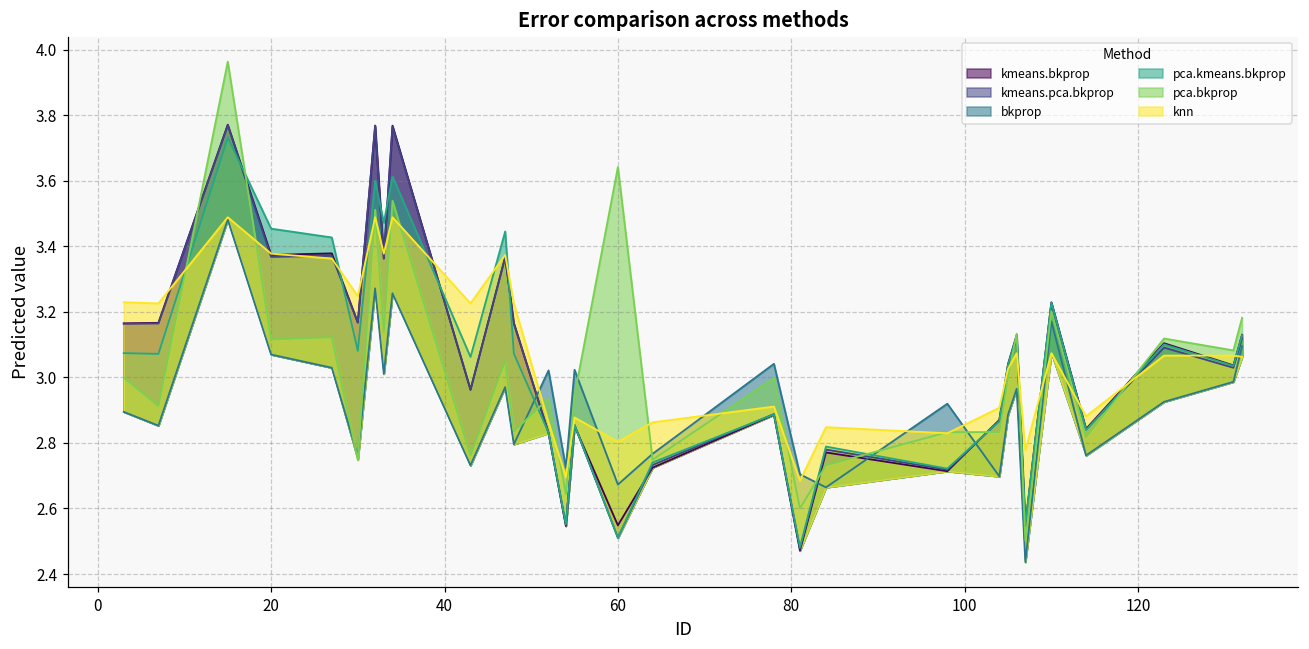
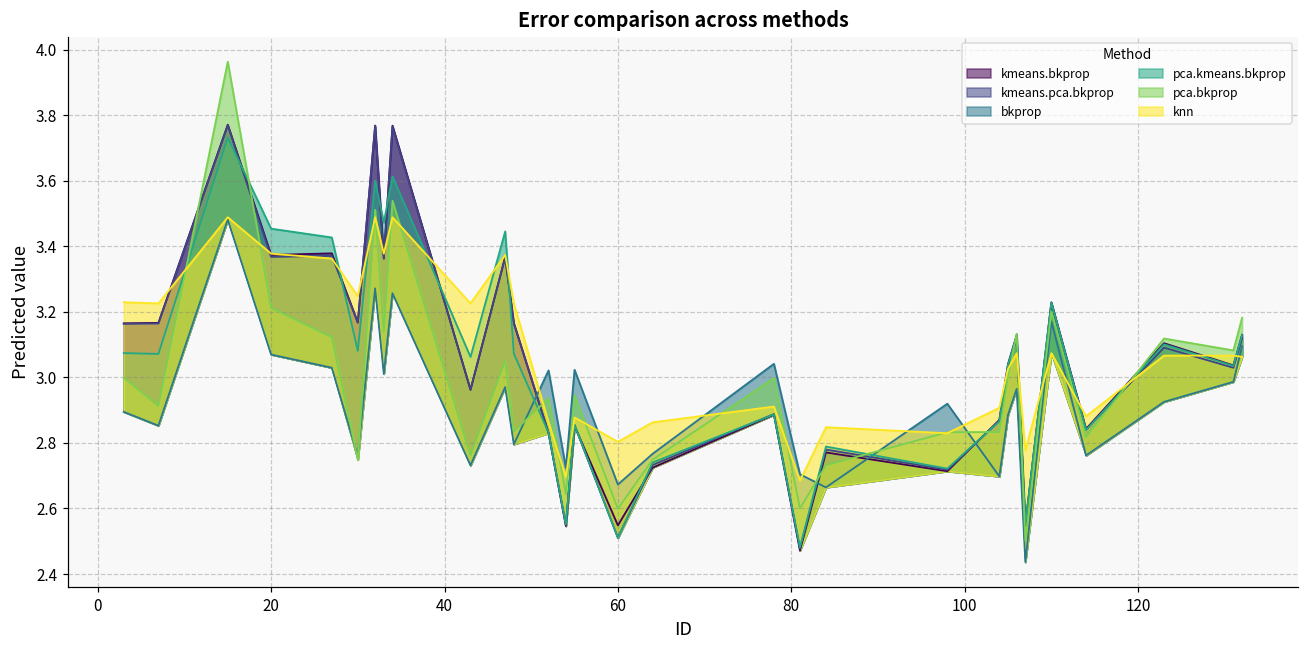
  {
    "kmeans.bkprop": {
      "60": 2.55
    },
    "pca.bkprop": {
-     "20": 3.12,
-     "60": 3.64
+     "20": 3.21,
+     "60": 2.60
    },
    "knn": {
      "60": 2.80
    }
  }
